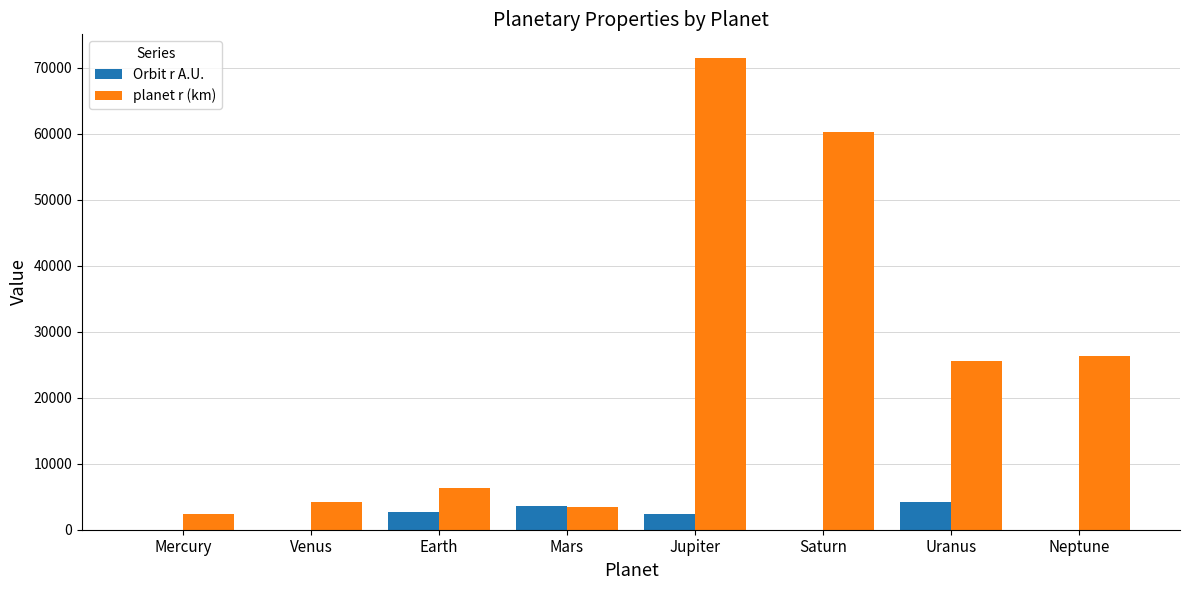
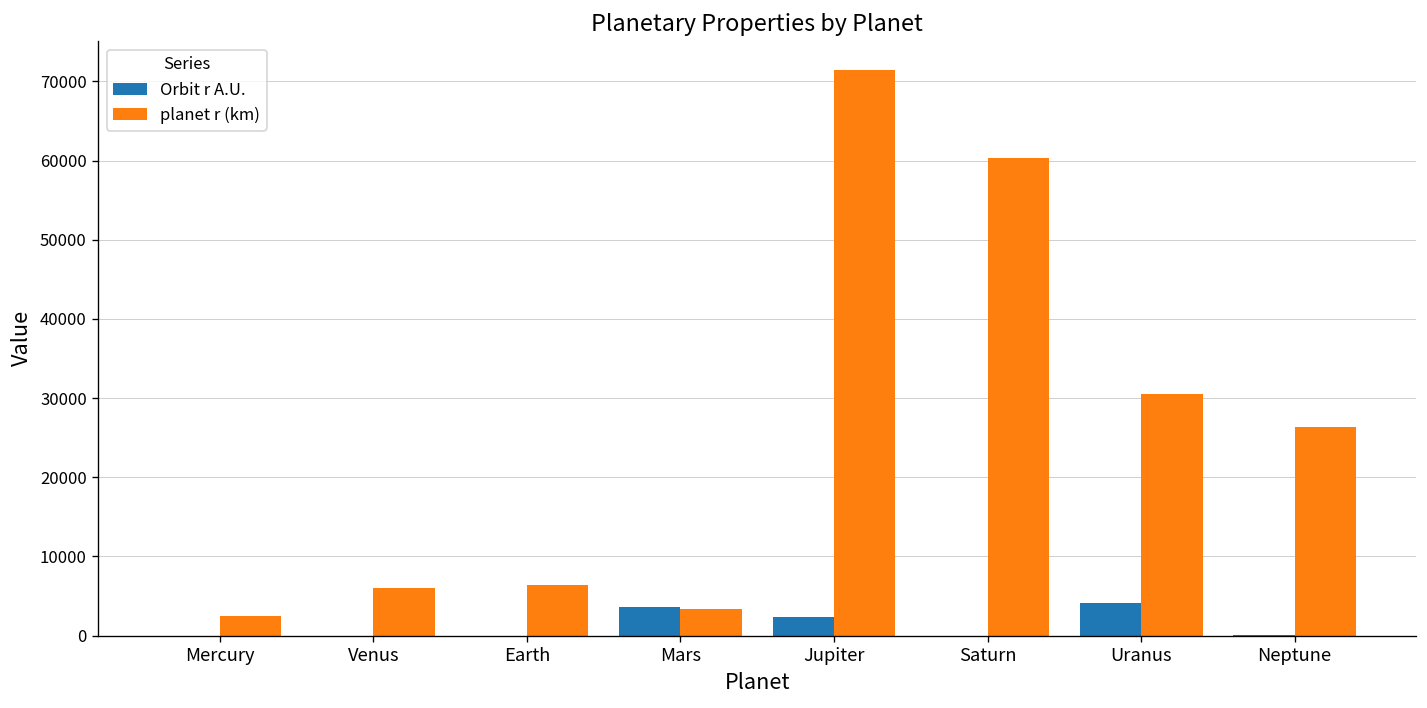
  {
    "Orbit r A.U.": {
-     "Earth": 3000,
+     "Earth": 0,
      "Mars": 4000,
      "Jupiter": 2000,
      "Uranus": 4000
    },
    "planet r (km)": {
      "Mercury": 2000,
-     "Venus": 4000,
+     "Venus": 6000,
      "Earth": 6000,
      "Mars": 3000,
      "Jupiter": 71000,
      "Saturn": 60000,
-     "Uranus": 26000,
+     "Uranus": 31000,
      "Neptune": 26000
    }
  }
